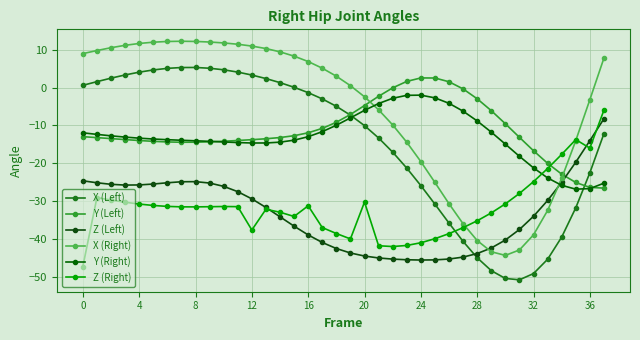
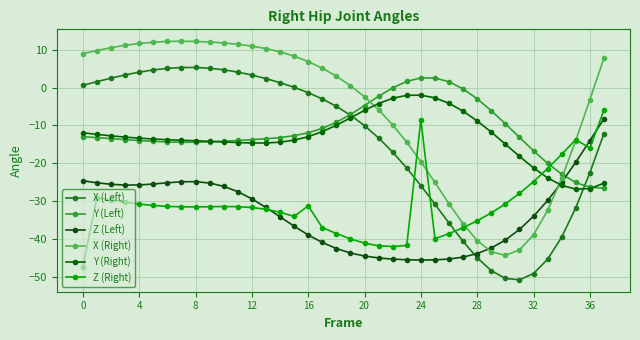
  {
    "Z (Right)": {
      "4": -31,
      "8": -32,
-     "12": -38,
+     "12": -32,
      "16": -31,
-     "20": -30,
-     "24": -41,
+     "20": -41,
+     "24": -9,
      "28": -35,
      "32": -25,
      "36": -16
    }
  }
